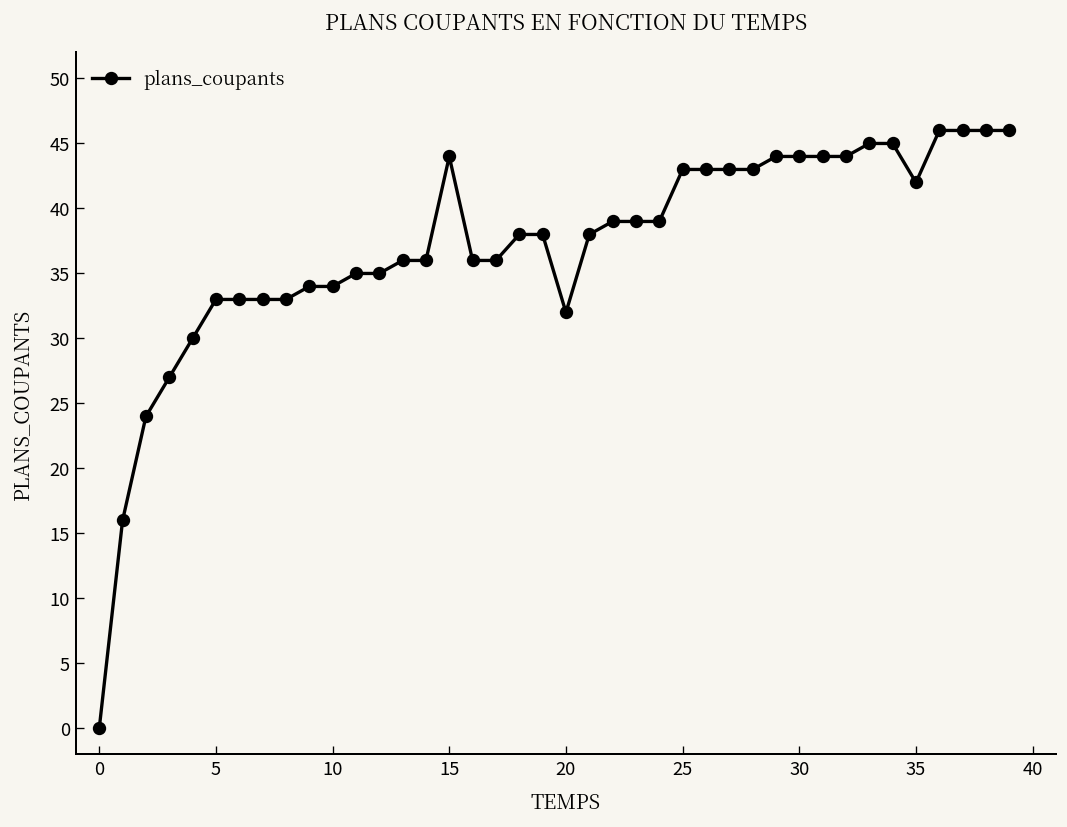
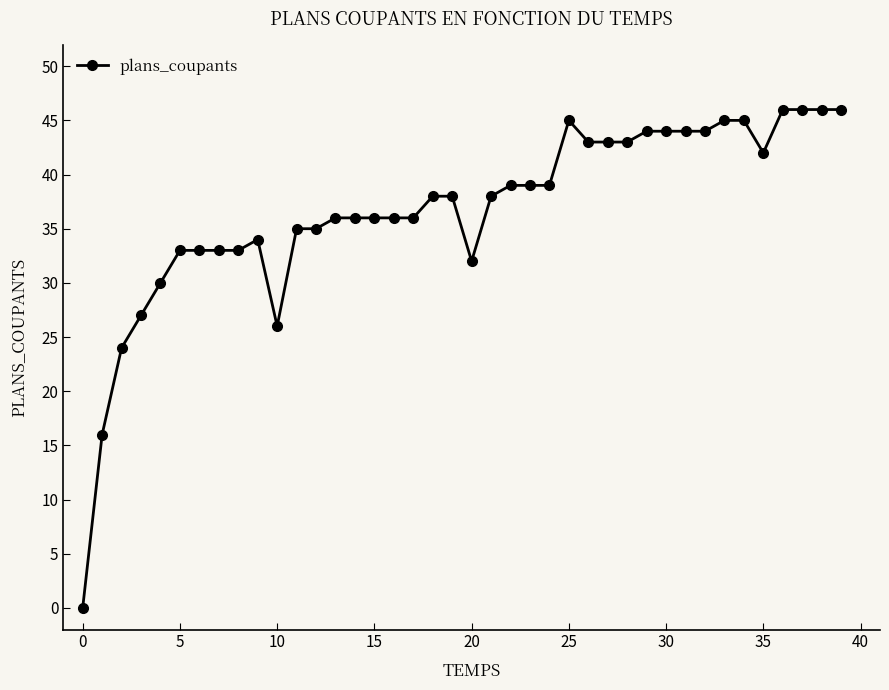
  {
    "0": 0,
    "5": 33,
-   "10": 34,
-   "15": 44,
+   "10": 26,
+   "15": 36,
    "20": 32,
-   "25": 43,
+   "25": 45,
    "30": 44,
    "35": 42
  }
